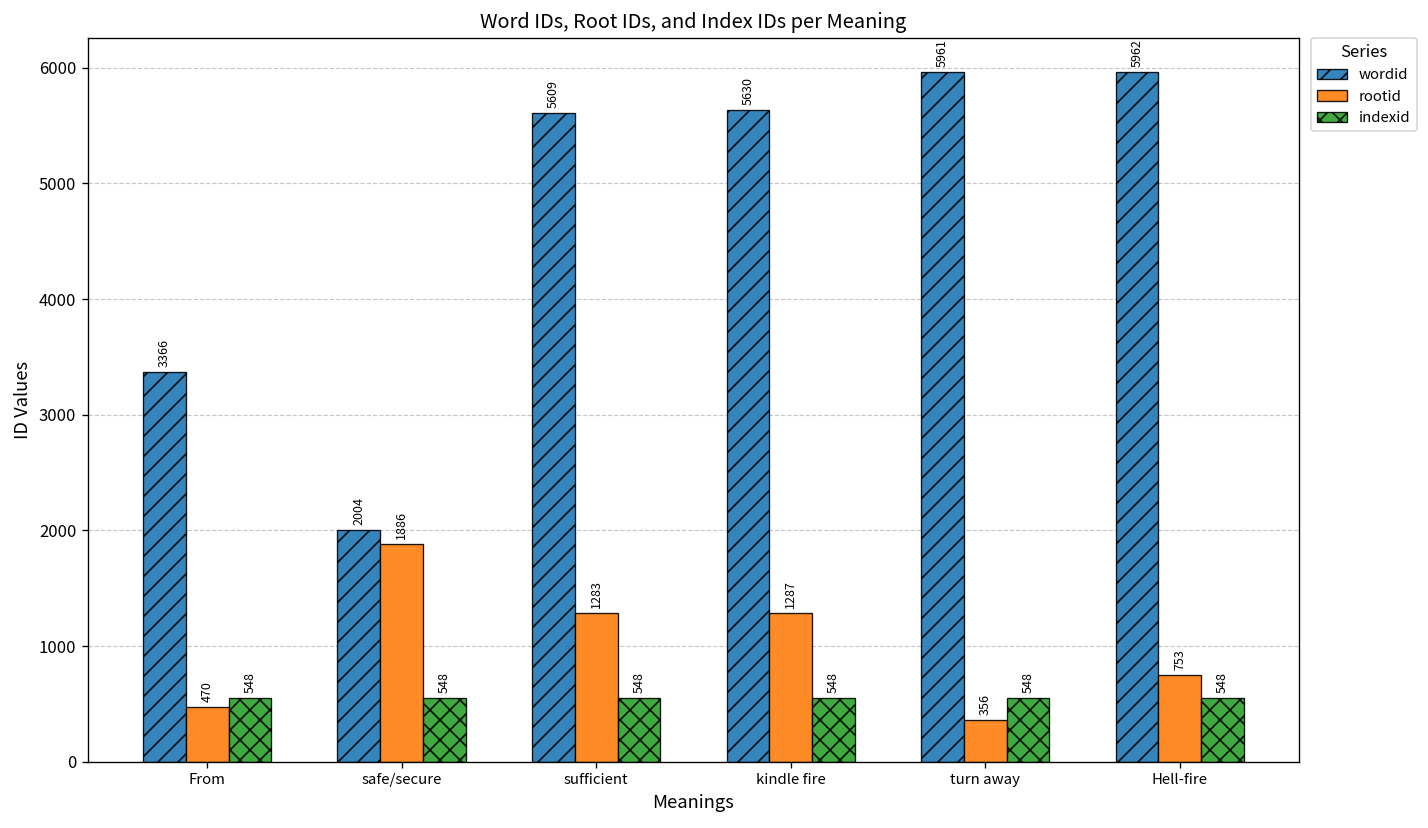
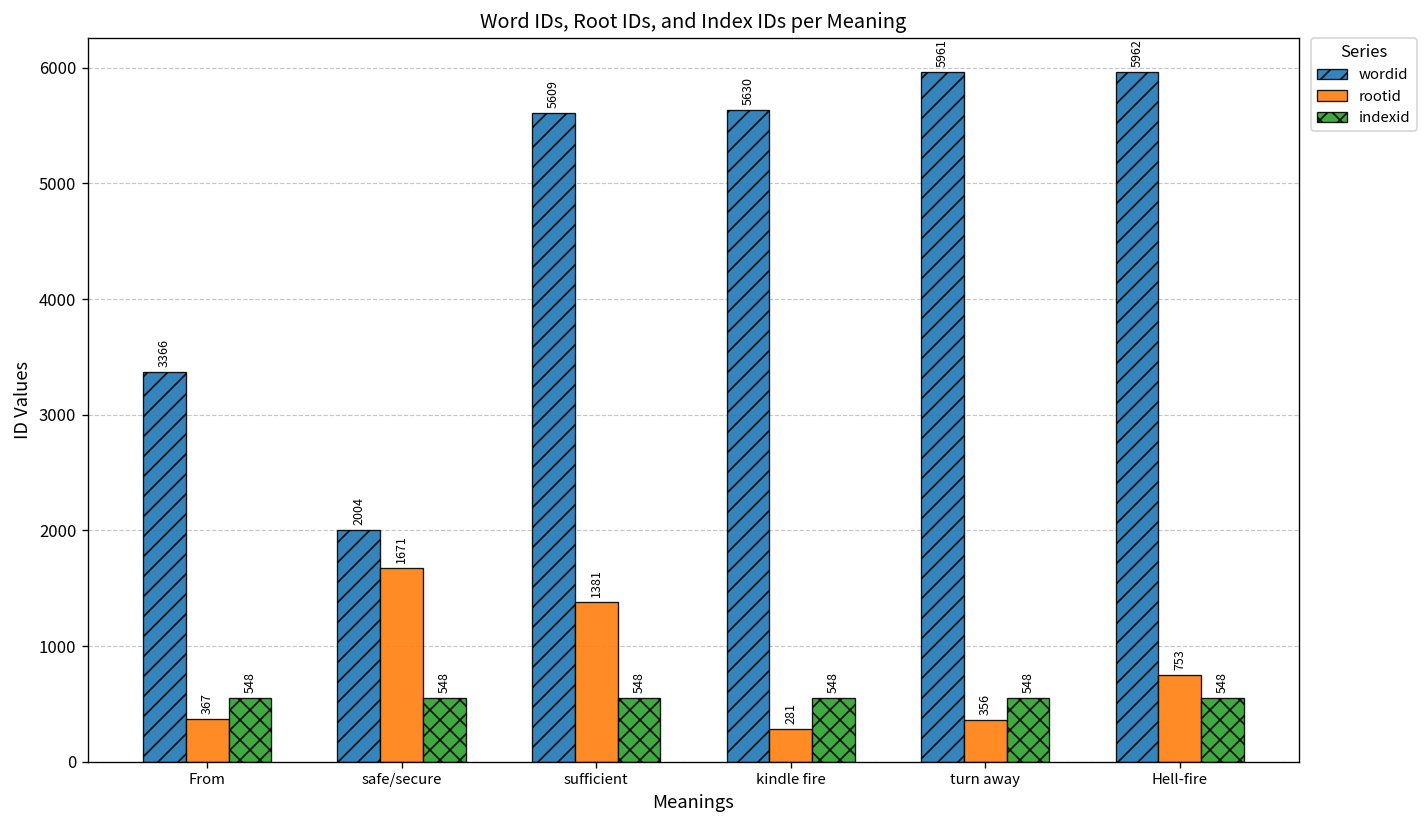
  {
    "wordid": {
      "From": 3366,
      "safe/secure": 2004,
      "sufficient": 5609,
      "kindle fire": 5630,
      "turn away": 5961,
      "Hell-fire": 5962
    },
    "rootid": {
-     "From": 470,
-     "safe/secure": 1886,
-     "sufficient": 1283,
-     "kindle fire": 1287,
+     "From": 367,
+     "safe/secure": 1671,
+     "sufficient": 1381,
+     "kindle fire": 281,
      "turn away": 356,
      "Hell-fire": 753
    },
    "indexid": {
      "From": 548,
      "safe/secure": 548,
      "sufficient": 548,
      "kindle fire": 548,
      "turn away": 548,
      "Hell-fire": 548
    }
  }
